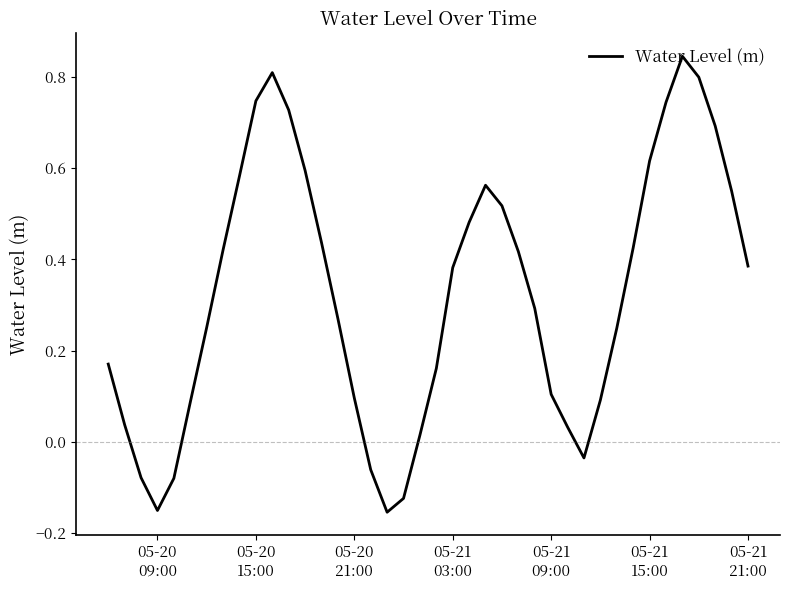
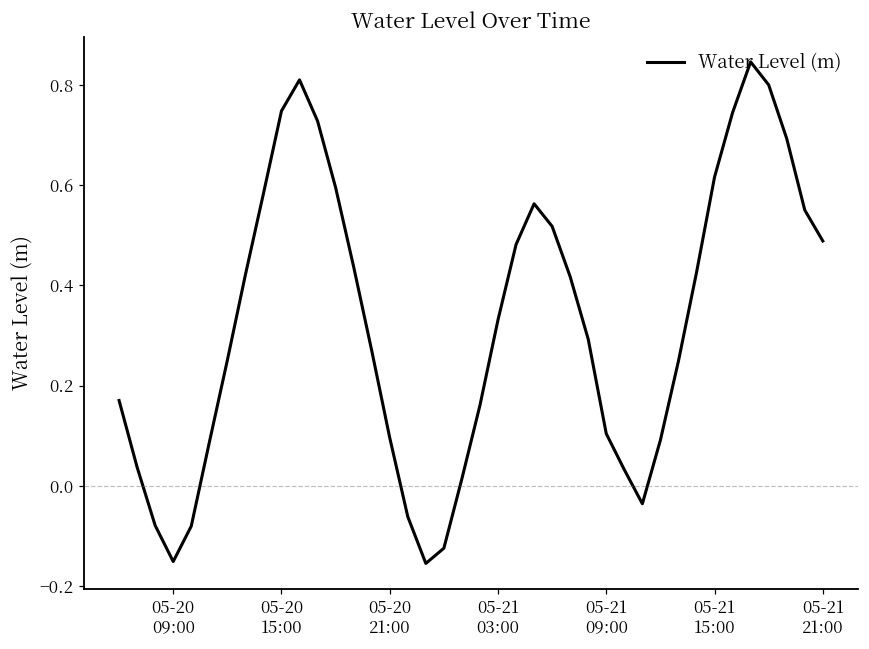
  {
    "05-20 09:00": -0.15,
    "05-20 15:00": 0.75,
    "05-20 21:00": 0.10,
-   "05-21 03:00": 0.38,
+   "05-21 03:00": 0.33,
    "05-21 09:00": 0.10,
    "05-21 15:00": 0.62,
-   "05-21 21:00": 0.39
+   "05-21 21:00": 0.49
  }
